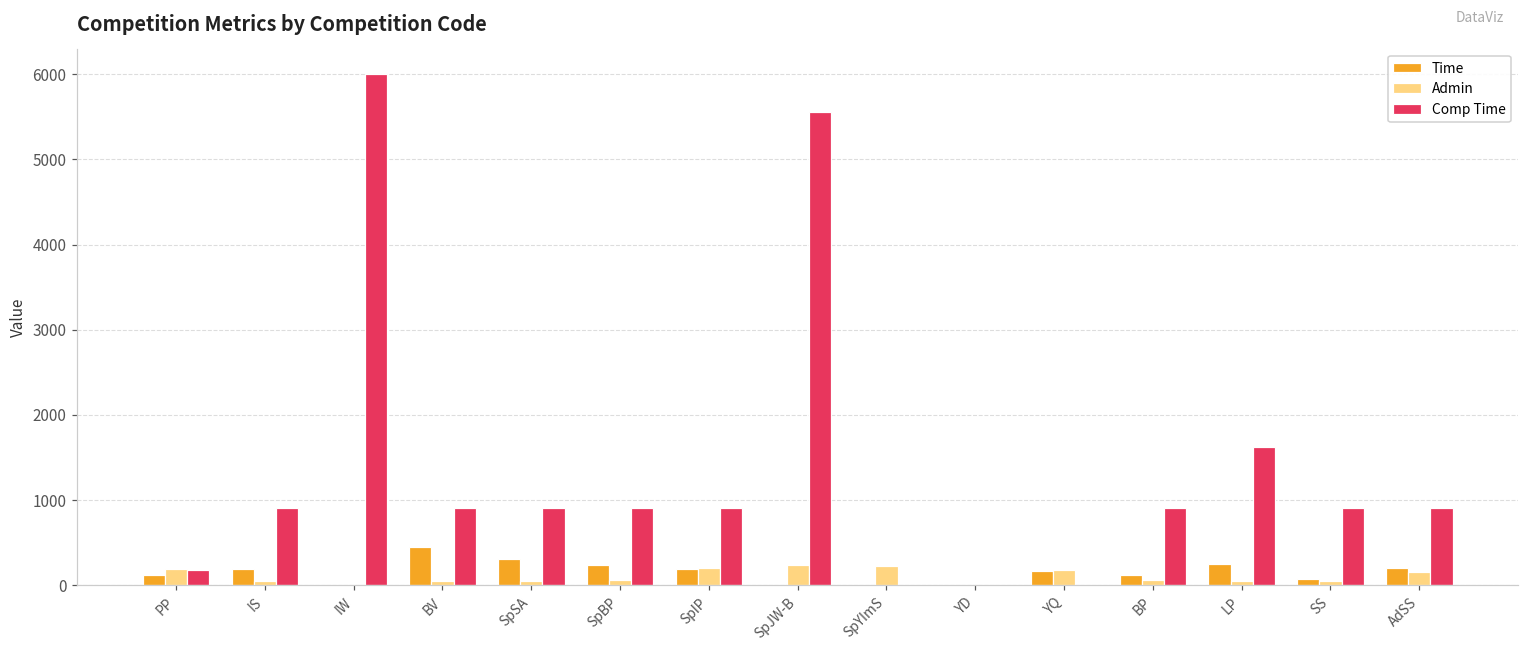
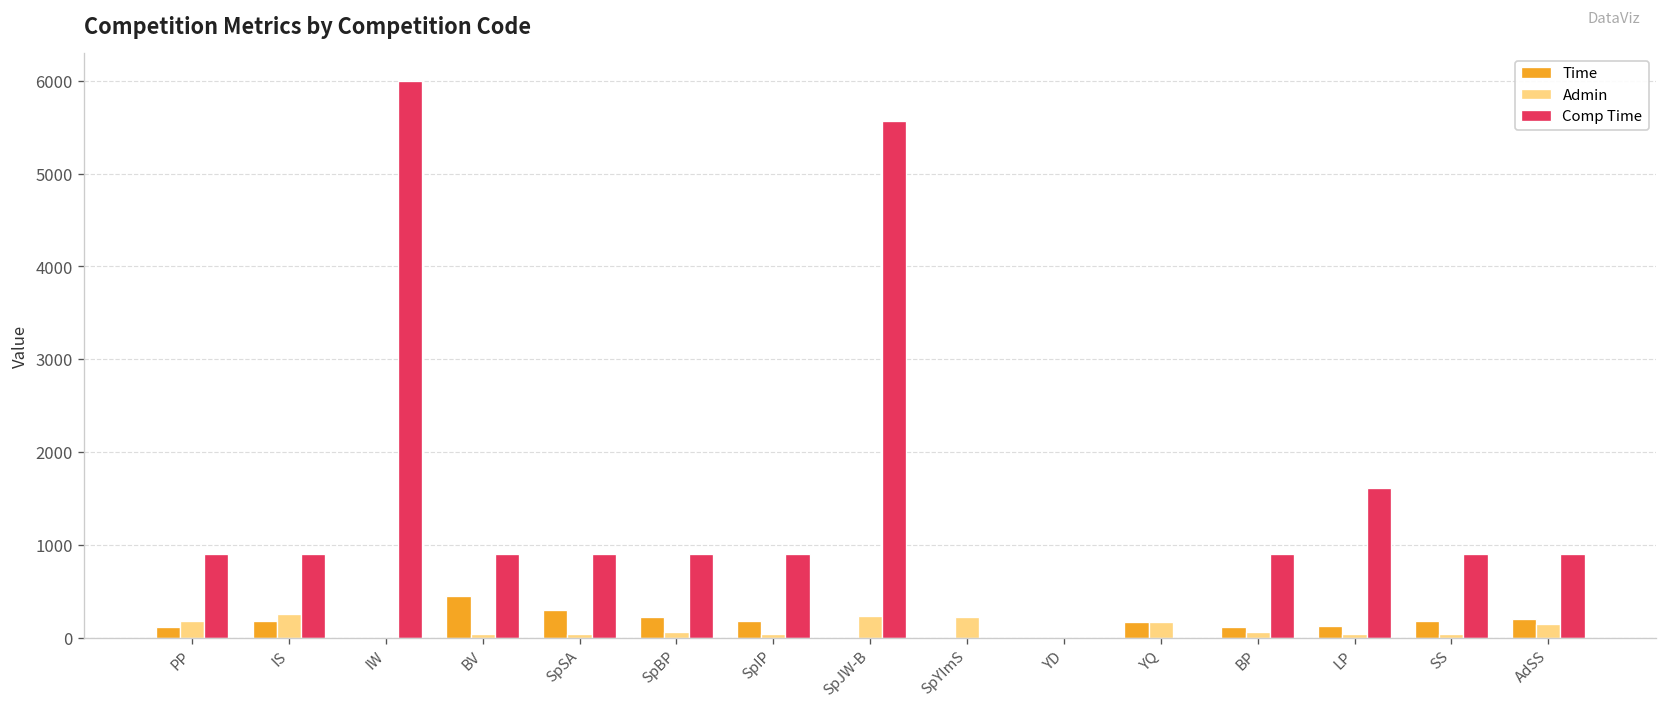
  {
    "Time": {
      "PP": 100,
      "IS": 200,
      "IW": 0,
      "BV": 400,
      "SpSA": 300,
      "SpBP": 200,
      "SpIP": 200,
      "SpJW-B": 0,
      "SpYImS": 0,
      "YD": 0,
      "YQ": 200,
      "BP": 100,
-     "LP": 200,
-     "SS": 100,
+     "LP": 100,
+     "SS": 200,
      "AdSS": 200
    },
    "Admin": {
      "PP": 200,
-     "IS": 0,
+     "IS": 300,
      "IW": 0,
      "BV": 0,
      "SpSA": 0,
      "SpBP": 100,
-     "SpIP": 200,
+     "SpIP": 0,
      "SpJW-B": 200,
      "SpYImS": 200,
      "YD": 0,
      "YQ": 200,
      "BP": 100,
      "LP": 0,
      "SS": 0,
      "AdSS": 200
    },
    "Comp Time": {
-     "PP": 200,
+     "PP": 900,
      "IS": 900,
      "IW": 6000,
      "BV": 900,
      "SpSA": 900,
      "SpBP": 900,
      "SpIP": 900,
      "SpJW-B": 5600,
      "SpYImS": 0,
      "YD": 0,
      "YQ": 0,
      "BP": 900,
      "LP": 1600,
      "SS": 900,
      "AdSS": 900
    }
  }
